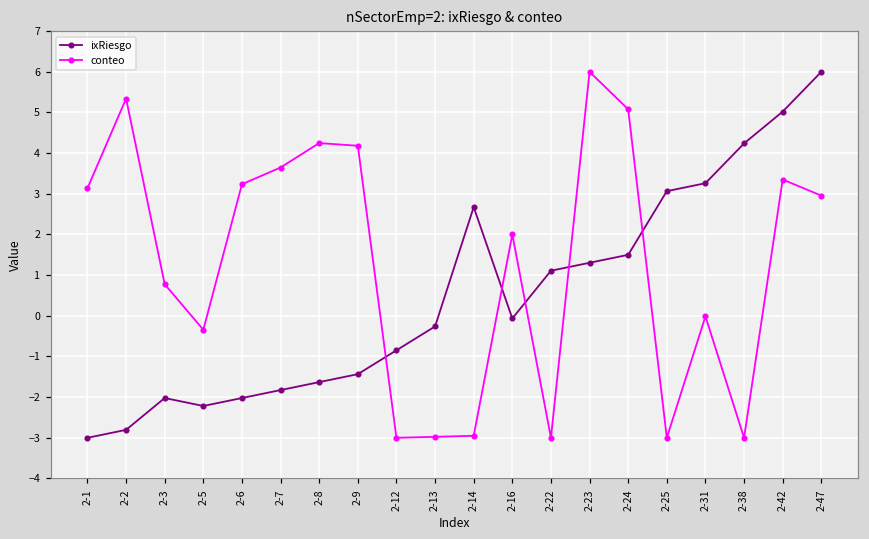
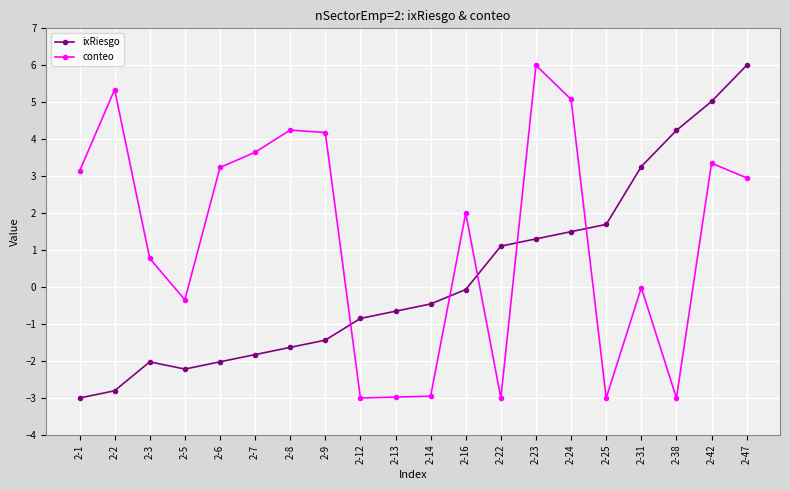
  {
    "ixRiesgo": {
      "2-1": -3.0,
      "2-2": -2.8,
      "2-3": -2.0,
      "2-5": -2.2,
      "2-6": -2.0,
      "2-7": -1.8,
      "2-8": -1.6,
      "2-9": -1.4,
      "2-12": -0.8,
-     "2-13": -0.3,
-     "2-14": 2.7,
+     "2-13": -0.7,
+     "2-14": -0.5,
      "2-16": -0.1,
      "2-22": 1.1,
      "2-23": 1.3,
      "2-24": 1.5,
-     "2-25": 3.1,
+     "2-25": 1.7,
      "2-31": 3.3,
      "2-38": 4.2,
      "2-42": 5.0,
      "2-47": 6.0
    },
    "conteo": {
      "2-1": 3.1,
      "2-2": 5.3,
      "2-3": 0.8,
      "2-5": -0.3,
      "2-6": 3.2,
      "2-7": 3.6,
      "2-8": 4.2,
      "2-9": 4.2,
      "2-12": -3.0,
      "2-13": -3.0,
      "2-14": -3.0,
      "2-16": 2.0,
      "2-22": -3.0,
      "2-23": 6.0,
      "2-24": 5.1,
      "2-25": -3.0,
      "2-31": 0.0,
      "2-38": -3.0,
      "2-42": 3.4,
      "2-47": 3.0
    }
  }
